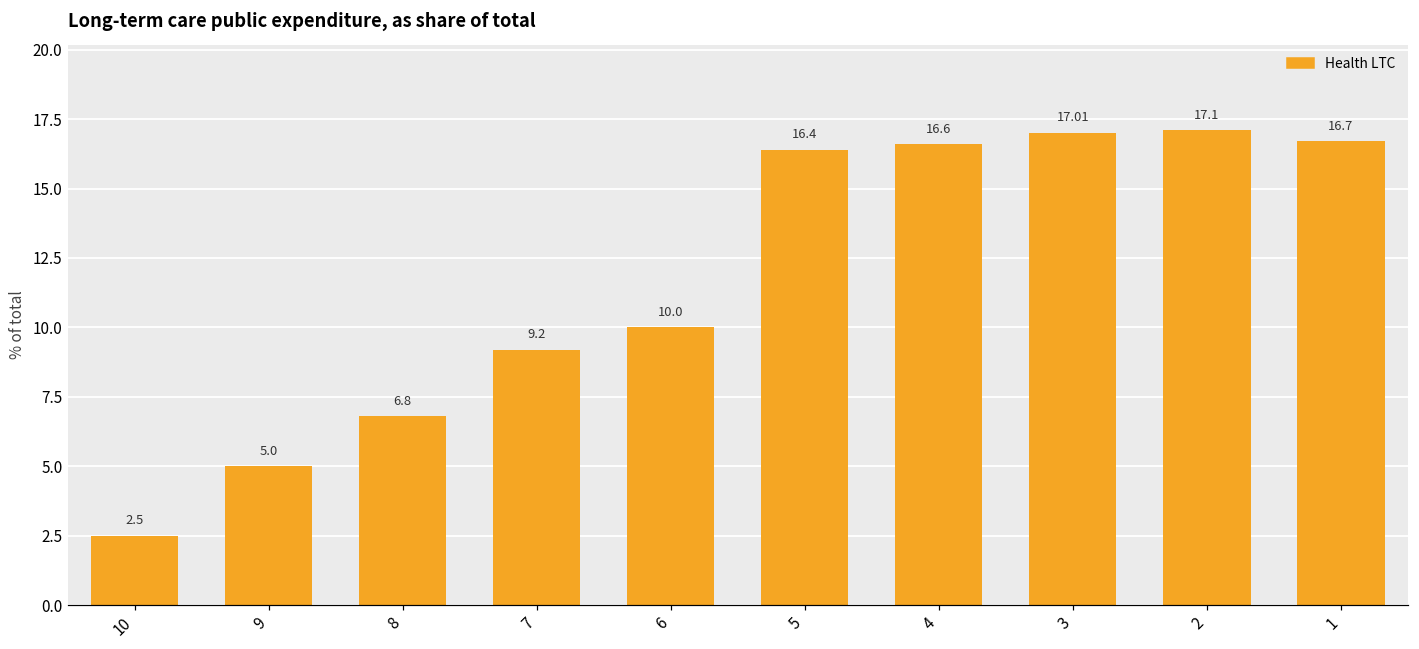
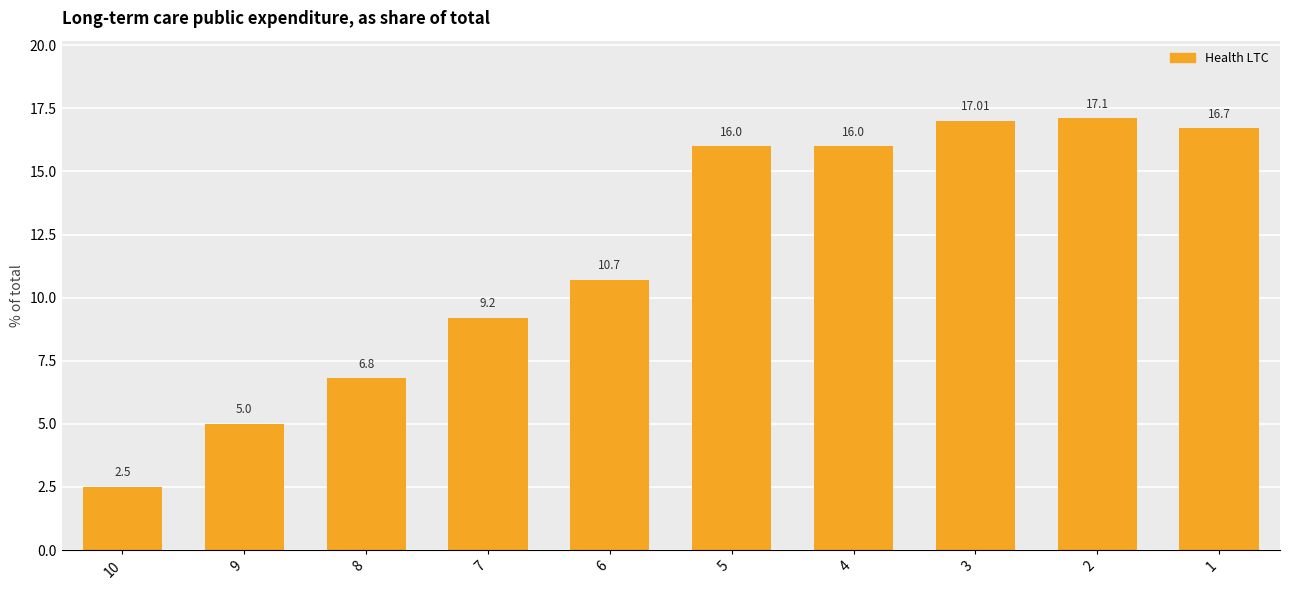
  {
    "10": 2.5,
    "9": 5.0,
    "8": 6.8,
    "7": 9.2,
-   "6": 10.0,
-   "5": 16.4,
-   "4": 16.6,
+   "6": 10.7,
+   "5": 16.0,
+   "4": 16.0,
    "3": 17.01,
    "2": 17.1,
    "1": 16.7
  }
